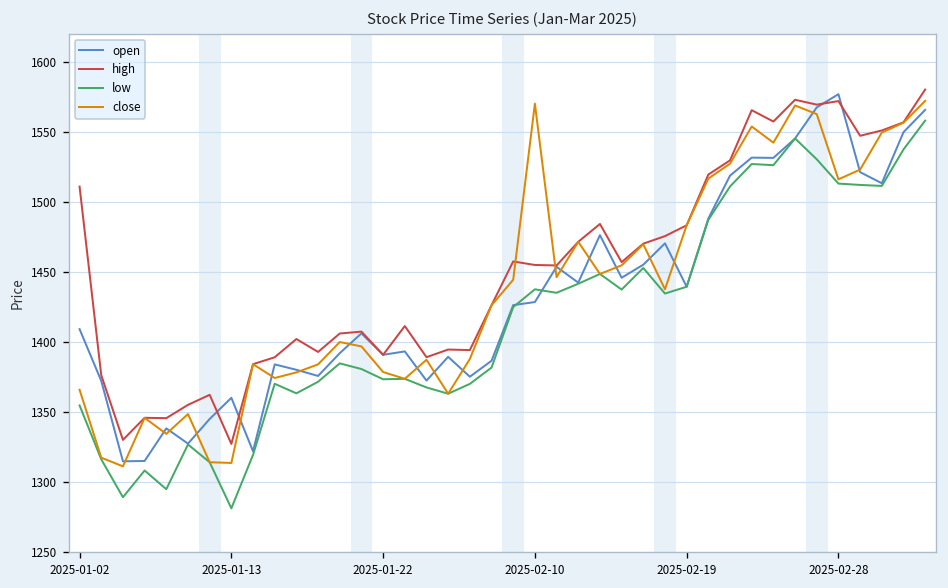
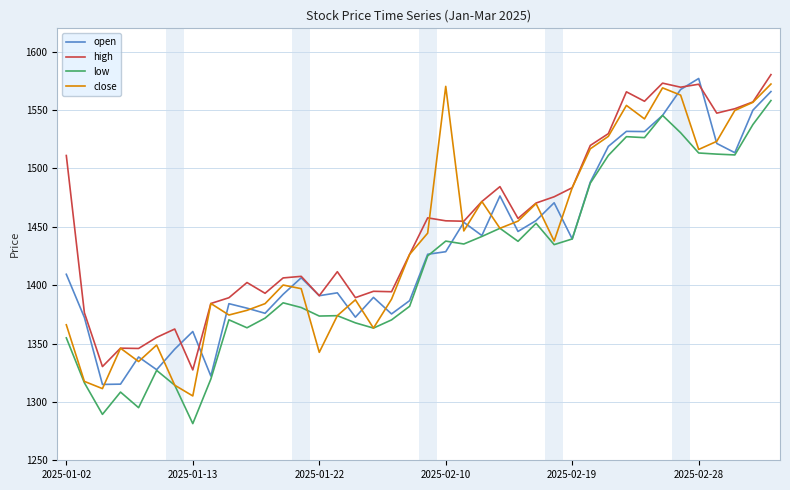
  {
    "open": {
      "2025-01-02": 1409,
      "2025-01-13": 1360,
      "2025-02-10": 1429,
      "2025-02-28": 1577
    },
    "high": {
      "2025-01-02": 1511,
      "2025-01-13": 1327,
      "2025-02-10": 1455,
      "2025-02-28": 1572
    },
    "low": {
      "2025-01-02": 1355,
      "2025-01-13": 1281,
      "2025-01-22": 1374,
      "2025-02-10": 1438,
      "2025-02-28": 1513
    },
    "close": {
      "2025-01-02": 1366,
-     "2025-01-13": 1314,
-     "2025-01-22": 1379,
+     "2025-01-13": 1305,
+     "2025-01-22": 1342,
      "2025-02-10": 1570,
      "2025-02-28": 1516
    }
  }
